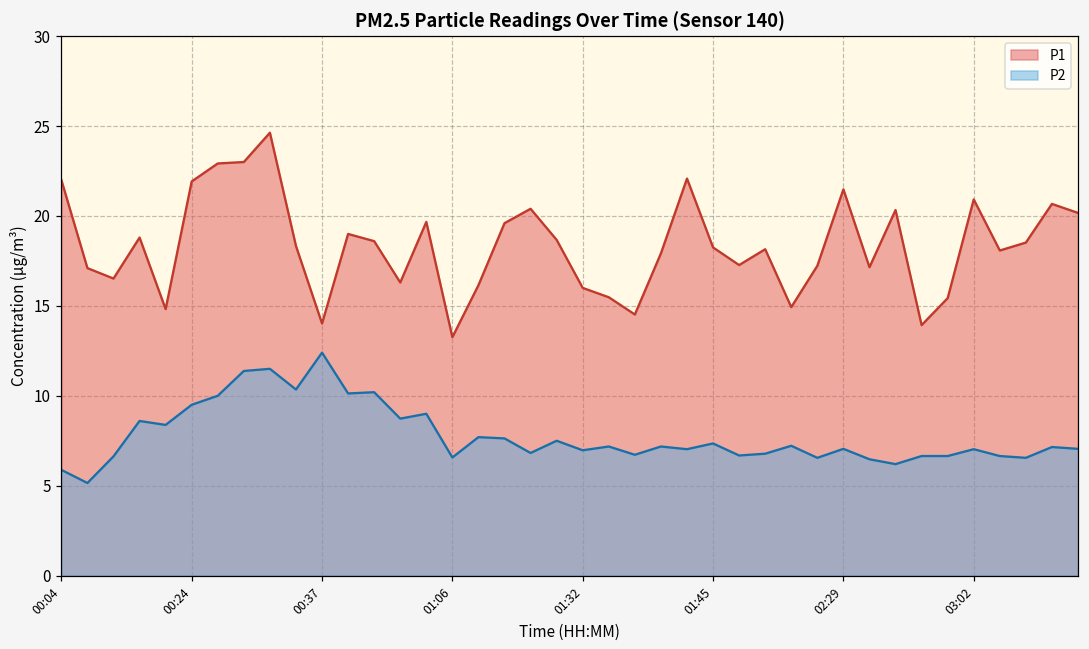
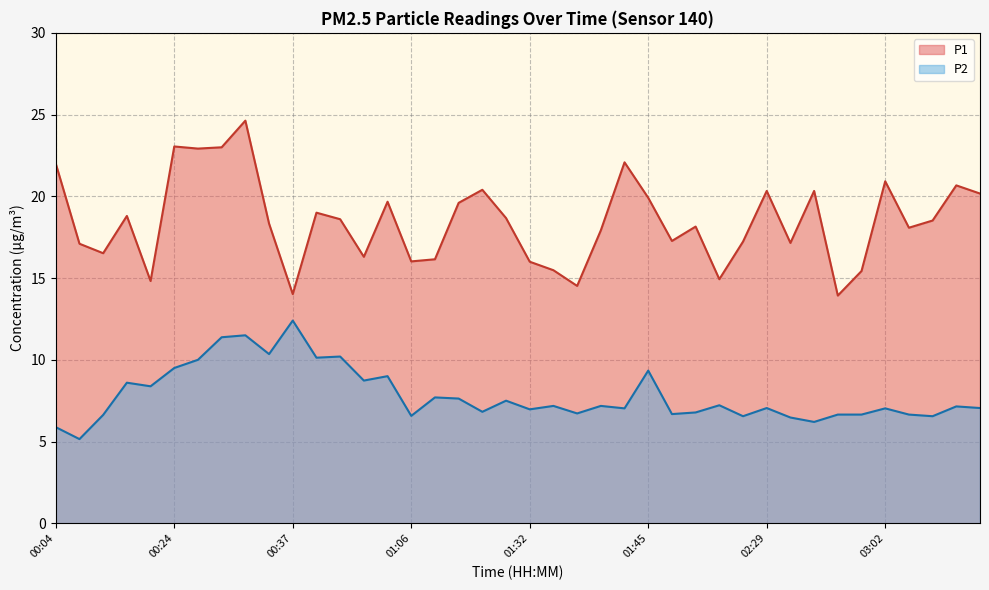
  {
    "P1": {
      "00:04": 22.0,
-     "00:24": 21.9,
+     "00:24": 23.1,
      "00:37": 14.0,
-     "01:06": 13.3,
+     "01:06": 16.0,
      "01:32": 16.0,
-     "01:45": 18.3,
-     "02:29": 21.5,
+     "01:45": 19.9,
+     "02:29": 20.3,
      "03:02": 20.9
    },
    "P2": {
      "00:04": 5.9,
      "00:24": 9.5,
      "00:37": 12.4,
      "01:06": 6.6,
      "01:32": 7.0,
-     "01:45": 7.4,
+     "01:45": 9.3,
      "02:29": 7.1,
      "03:02": 7.0
    }
  }
